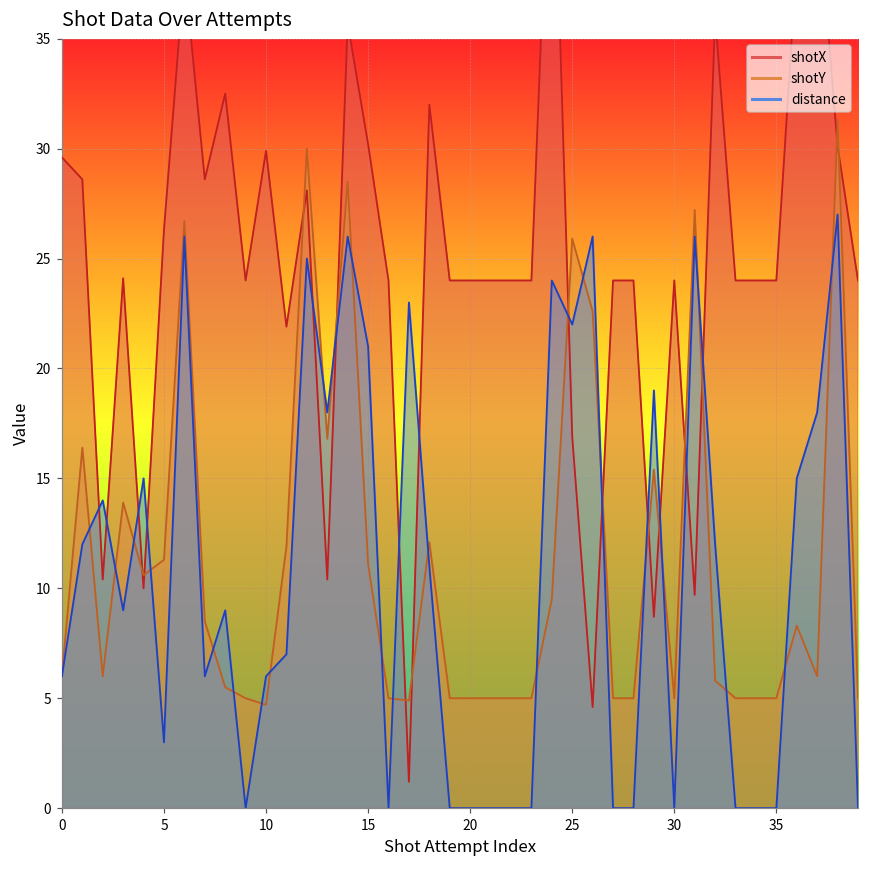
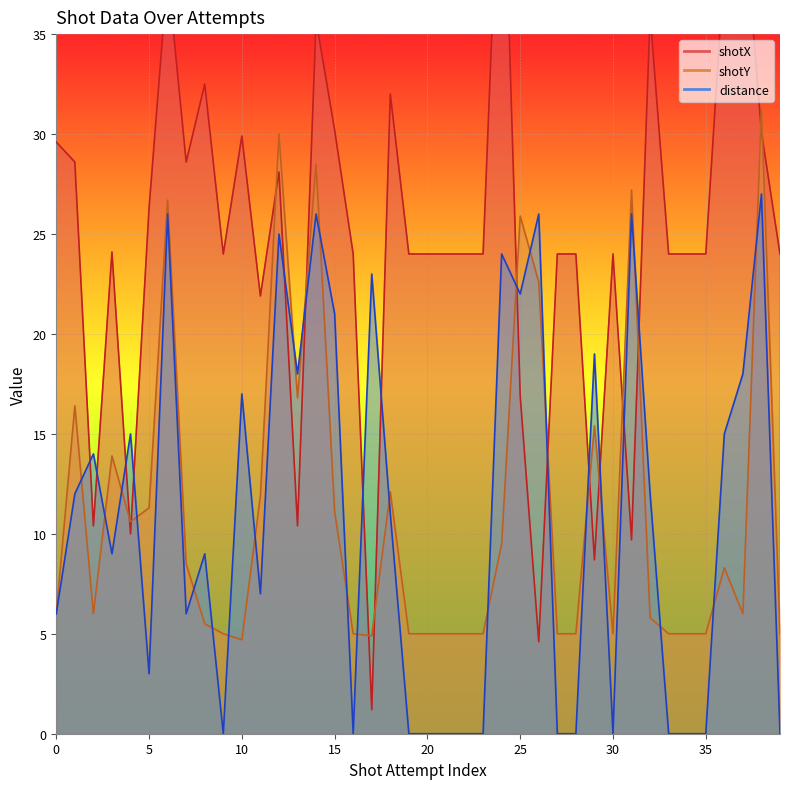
  {
    "distance": {
      "5": 3,
-     "10": 6,
+     "10": 17,
      "15": 21,
      "20": 0,
      "25": 22,
      "30": 0,
      "35": 0
    }
  }
